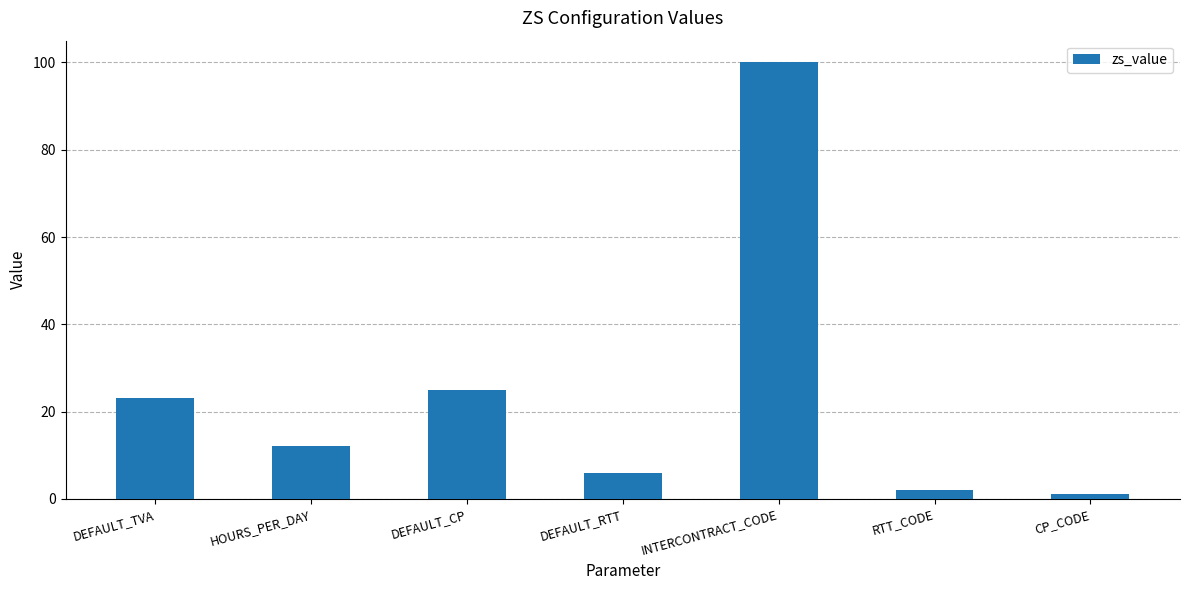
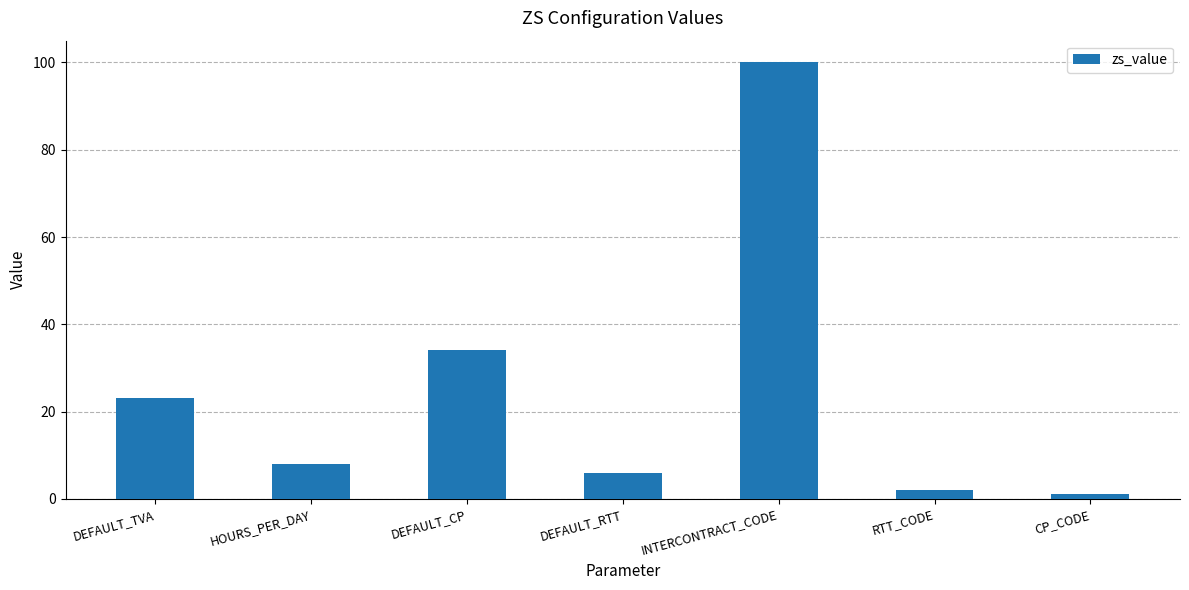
  {
    "DEFAULT_TVA": 23,
-   "HOURS_PER_DAY": 12,
-   "DEFAULT_CP": 25,
+   "HOURS_PER_DAY": 8,
+   "DEFAULT_CP": 34,
    "DEFAULT_RTT": 6,
    "INTERCONTRACT_CODE": 100,
    "RTT_CODE": 2,
    "CP_CODE": 1
  }
